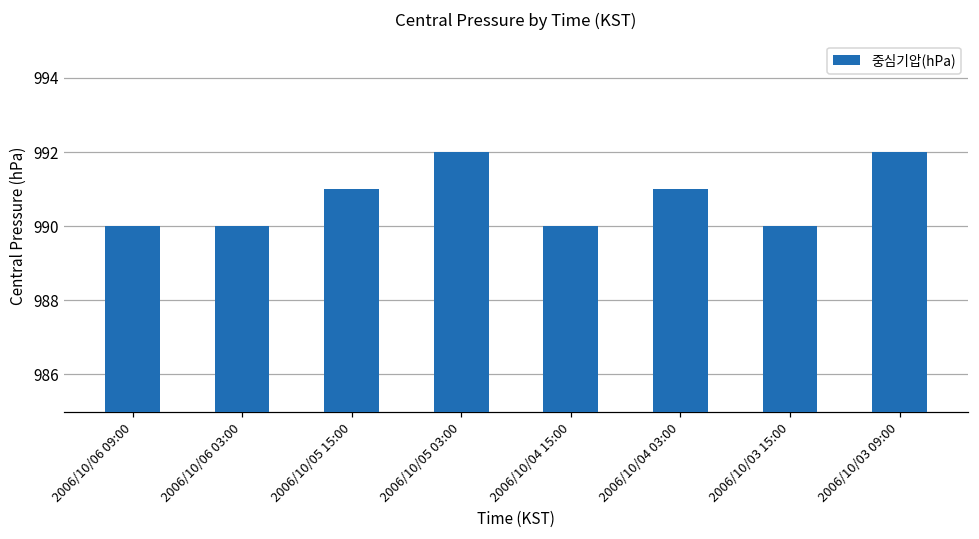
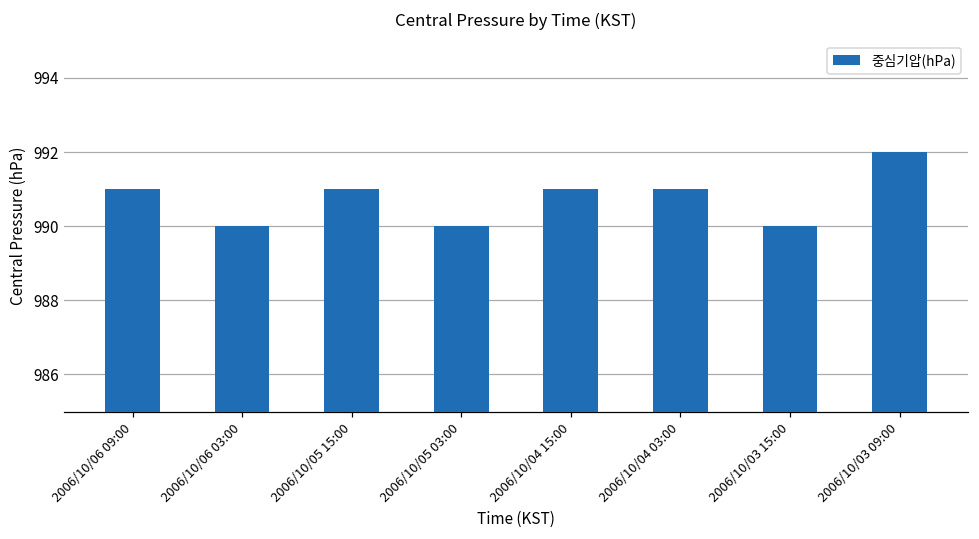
  {
-   "2006/10/06 09:00": 990,
+   "2006/10/06 09:00": 991,
    "2006/10/06 03:00": 990,
    "2006/10/05 15:00": 991,
-   "2006/10/05 03:00": 992,
-   "2006/10/04 15:00": 990,
+   "2006/10/05 03:00": 990,
+   "2006/10/04 15:00": 991,
    "2006/10/04 03:00": 991,
    "2006/10/03 15:00": 990,
    "2006/10/03 09:00": 992
  }
